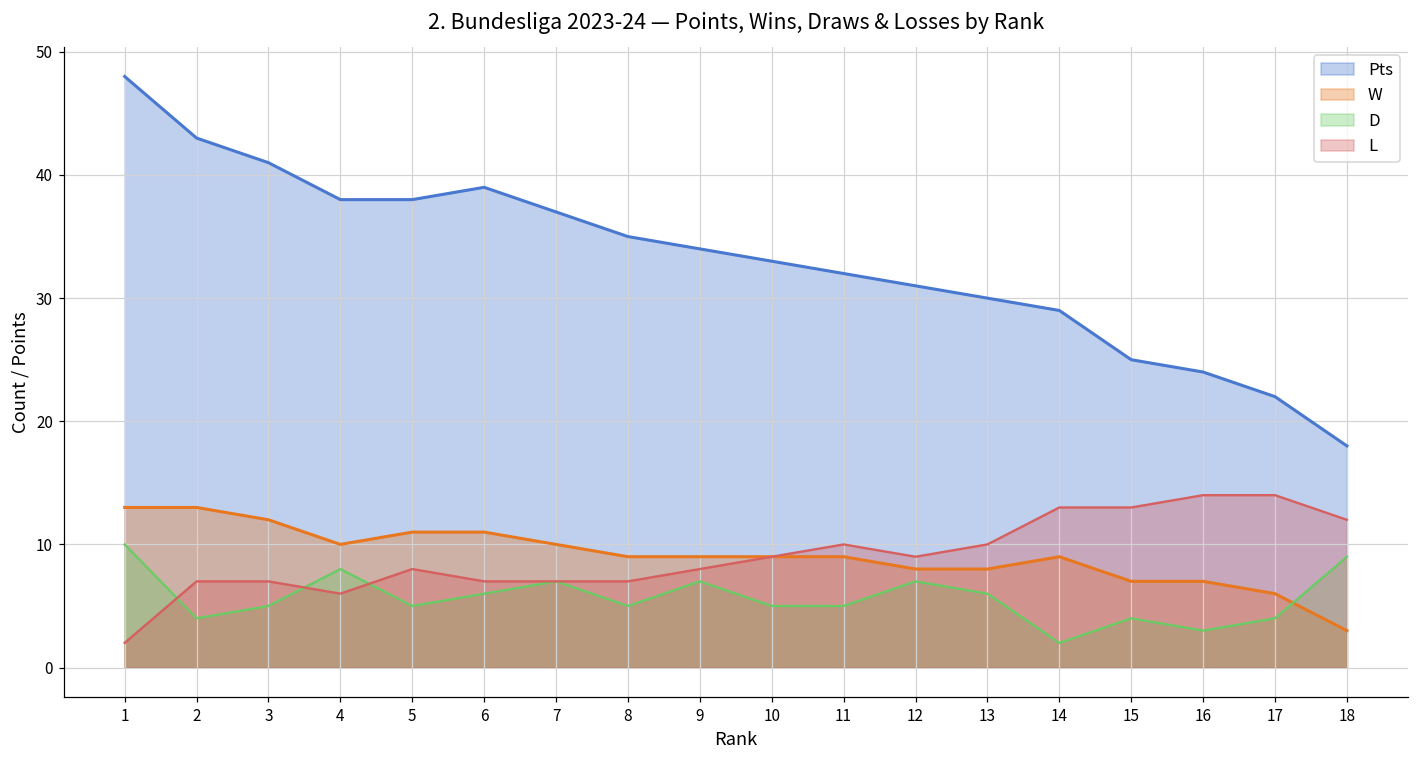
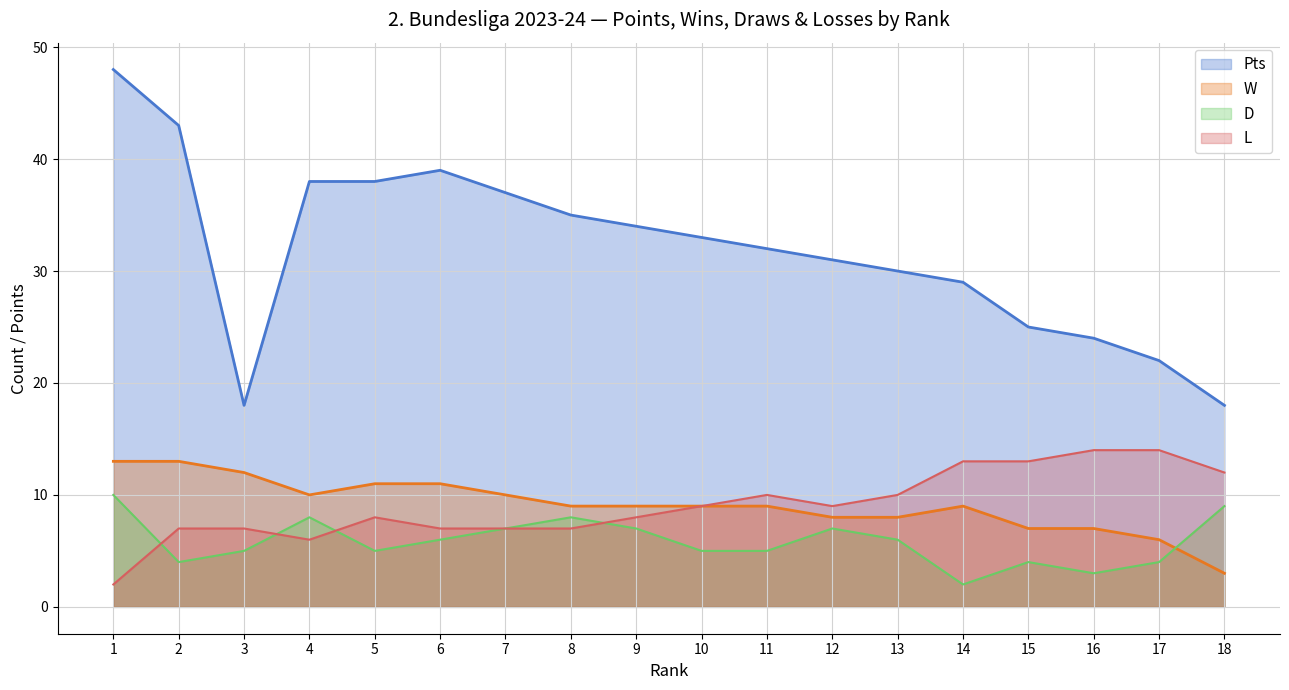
  {
    "Pts": {
      "1": 48,
      "2": 43,
-     "3": 41,
+     "3": 18,
      "4": 38,
      "5": 38,
      "6": 39,
      "7": 37,
      "8": 35,
      "9": 34,
      "10": 33,
      "11": 32,
      "12": 31,
      "13": 30,
      "14": 29,
      "15": 25,
      "16": 24,
      "17": 22,
      "18": 18
    },
    "D": {
      "1": 10,
      "2": 4,
      "3": 5,
      "4": 8,
      "5": 5,
      "6": 6,
-     "8": 5,
+     "8": 8,
      "9": 7,
      "10": 5,
      "11": 5,
      "12": 7,
      "13": 6,
      "14": 2,
      "15": 4,
      "16": 3,
      "17": 4,
      "18": 9
    }
  }
